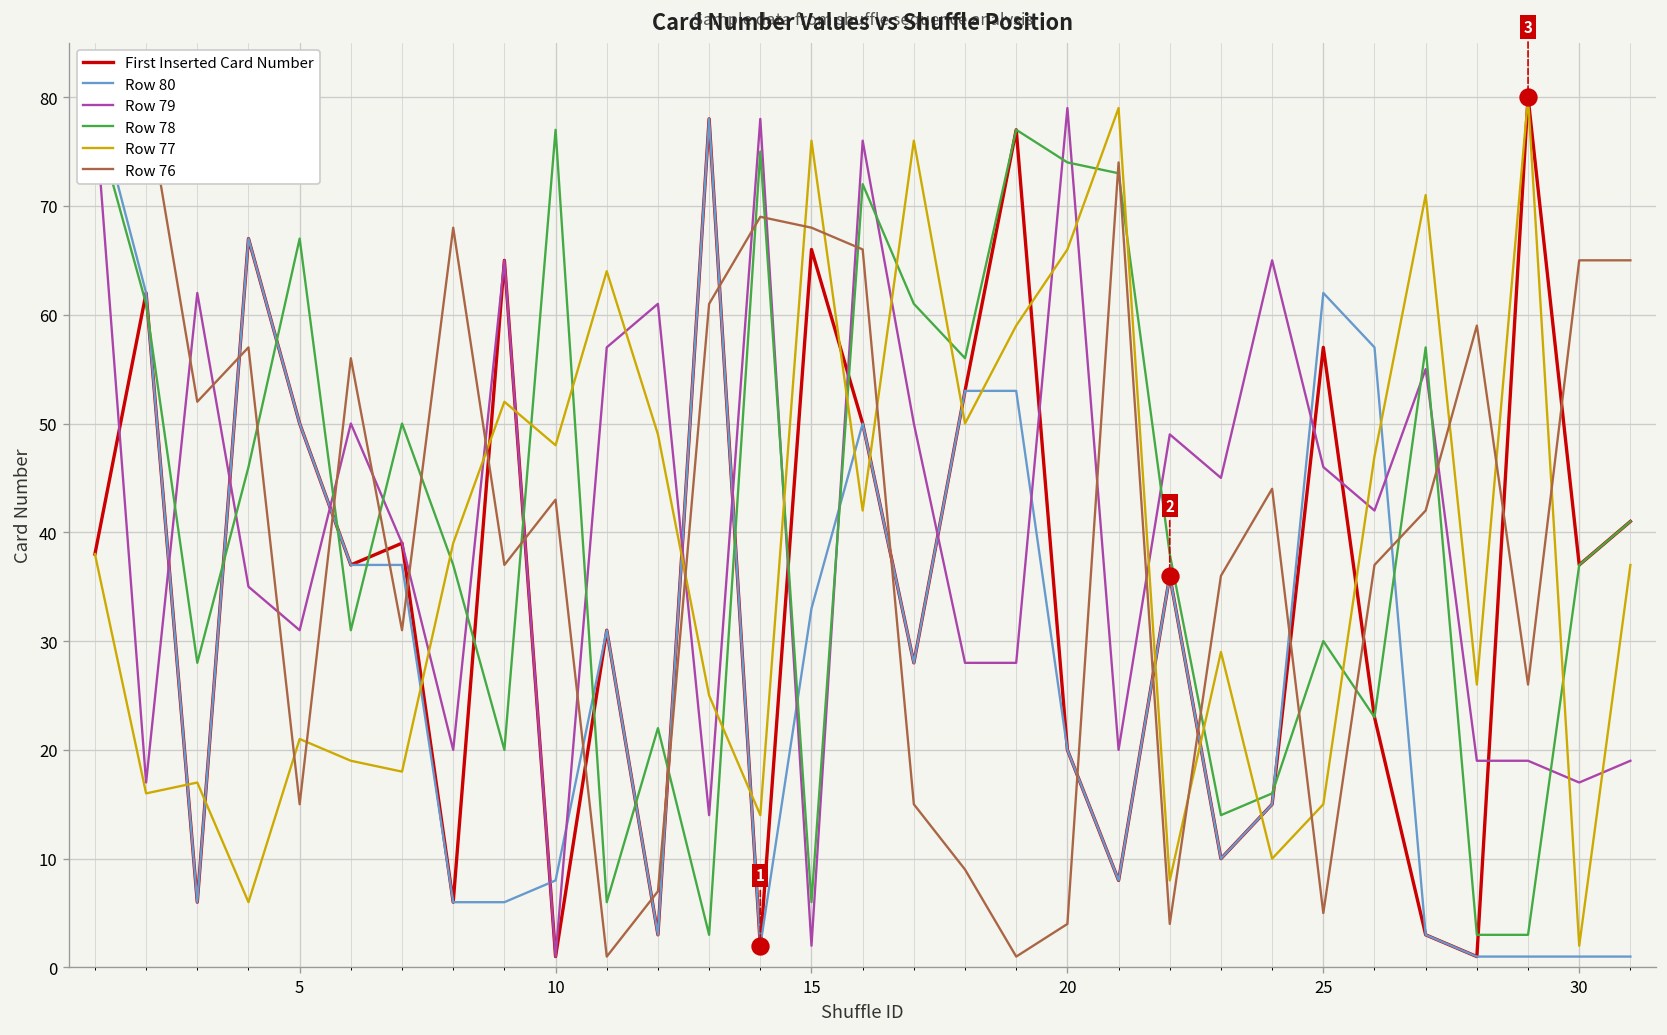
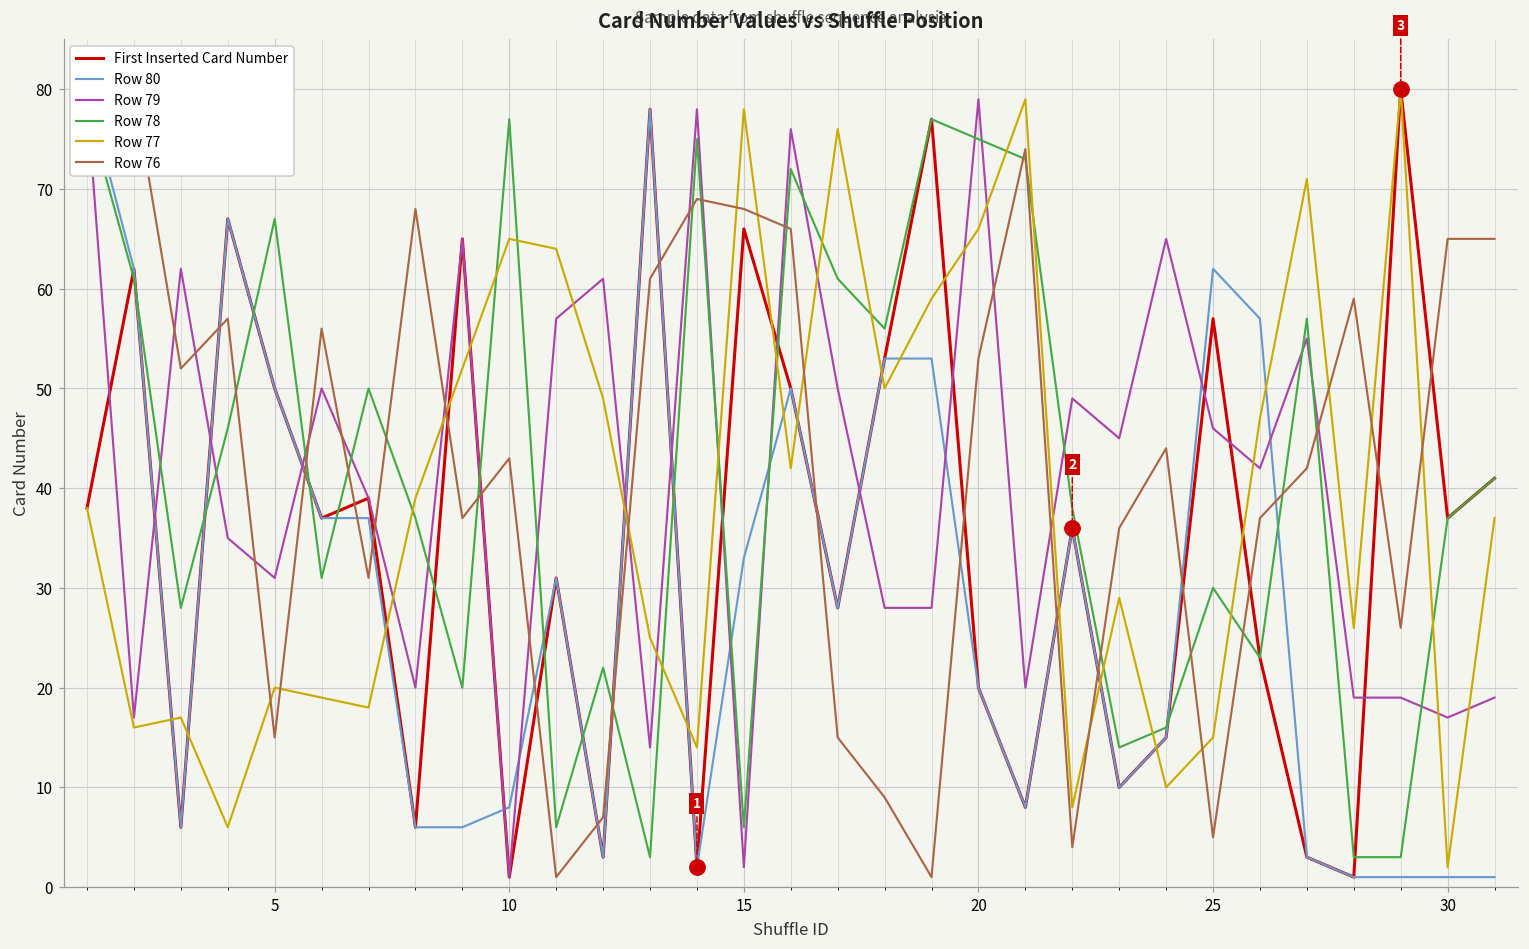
  {
    "Row 80": {
      "10": 8,
      "15": 33,
      "25": 62,
      "30": 1
    },
    "Row 79": {
      "5": 31,
      "15": 2,
      "20": 79,
      "25": 46,
      "30": 17
    },
    "Row 78": {
      "5": 67,
      "10": 77,
      "15": 6,
-     "20": 74,
+     "20": 75,
      "25": 30
    },
    "Row 77": {
-     "5": 21,
-     "10": 48,
-     "15": 76,
+     "5": 20,
+     "10": 65,
+     "15": 78,
      "20": 66,
      "25": 15,
      "30": 2
    },
    "Row 76": {
      "5": 15,
      "10": 43,
      "15": 68,
-     "20": 4,
+     "20": 53,
      "25": 5,
      "30": 65
    }
  }
